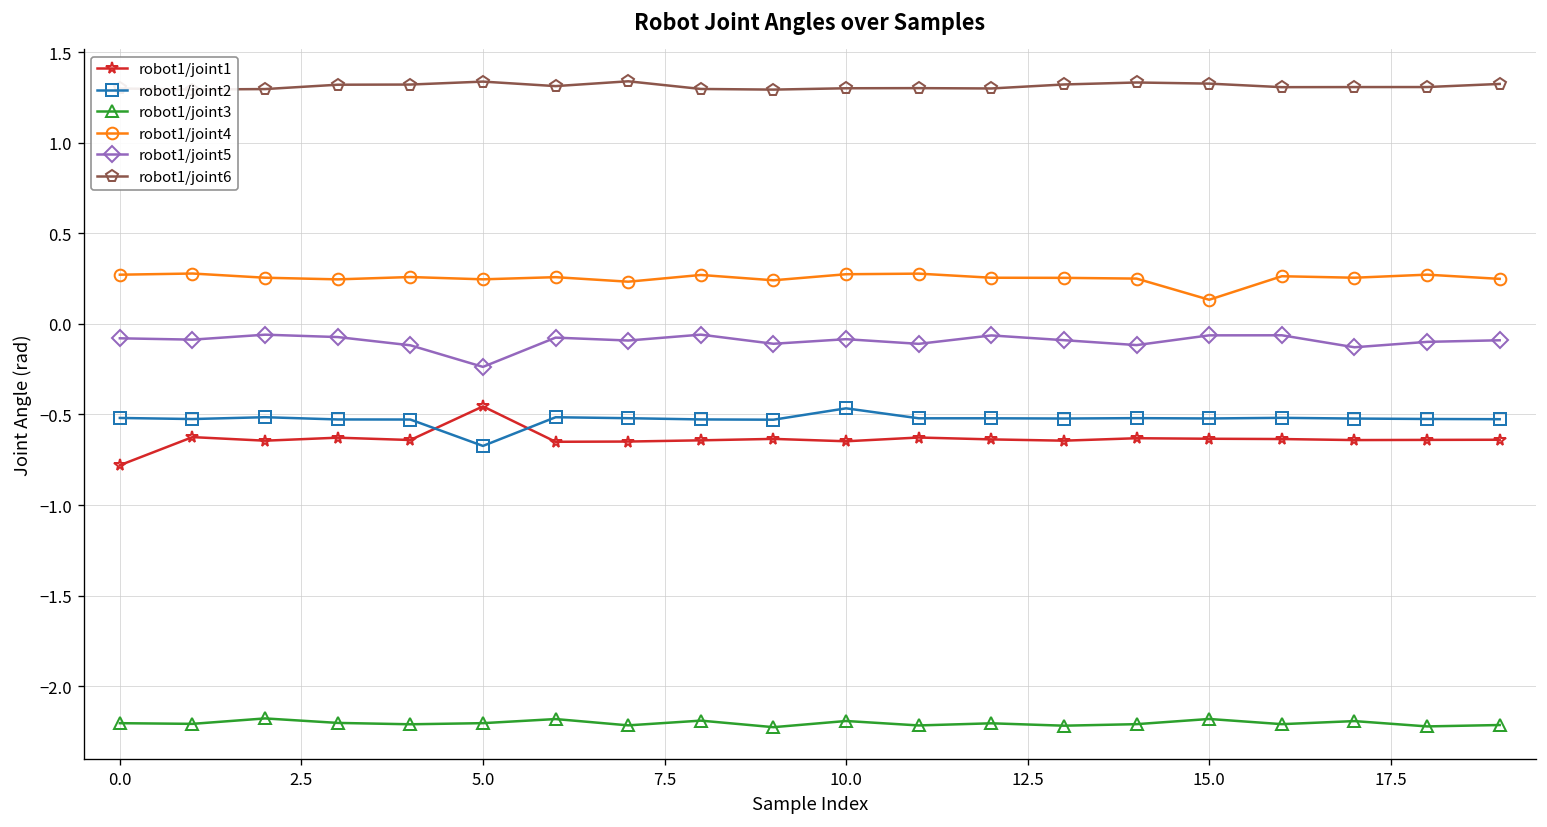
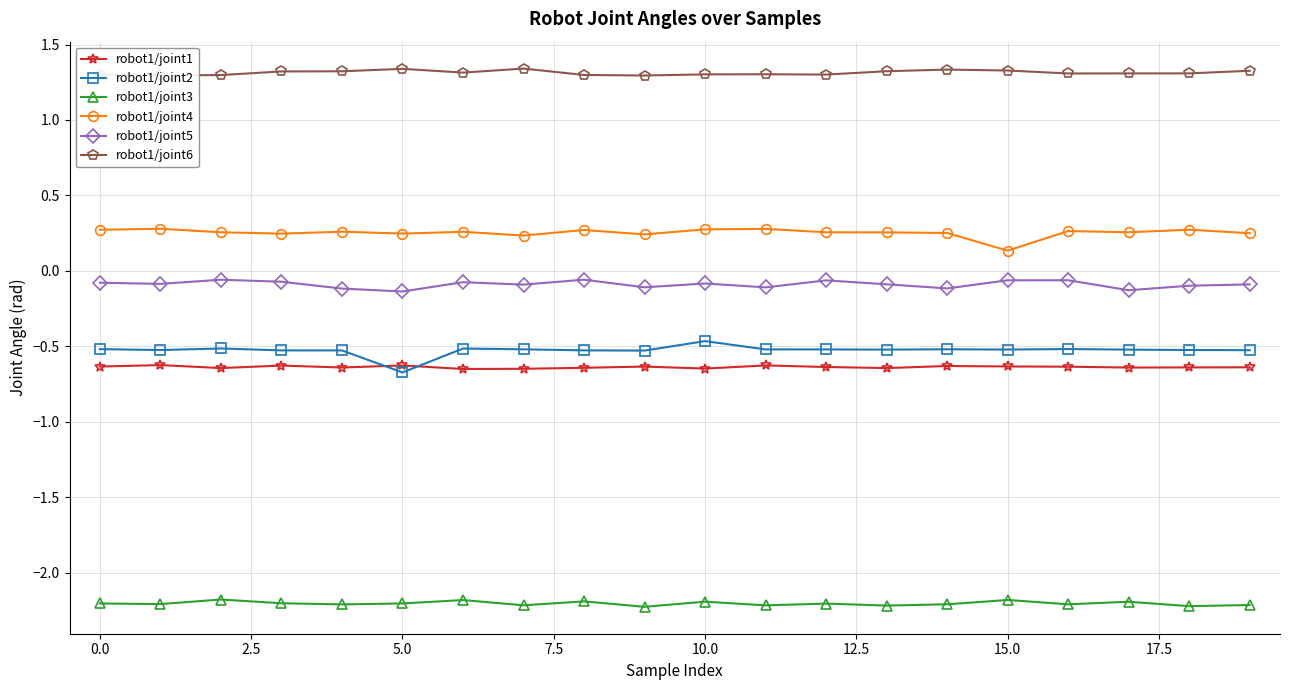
  {
    "robot1/joint1": {
-     "0.0": -0.78,
-     "5.0": -0.46,
+     "0.0": -0.63,
+     "5.0": -0.63,
      "10.0": -0.65,
      "15.0": -0.63
    },
    "robot1/joint2": {
      "0.0": -0.52,
      "5.0": -0.67,
      "10.0": -0.47,
      "15.0": -0.52
    },
    "robot1/joint3": {
      "0.0": -2.21,
      "5.0": -2.21,
      "10.0": -2.19,
      "15.0": -2.18
    },
    "robot1/joint4": {
      "0.0": 0.27,
      "5.0": 0.25,
      "10.0": 0.27,
      "15.0": 0.13
    },
    "robot1/joint5": {
      "0.0": -0.08,
-     "5.0": -0.24,
+     "5.0": -0.14,
      "10.0": -0.08,
      "15.0": -0.06
    },
    "robot1/joint6": {
      "5.0": 1.34,
      "10.0": 1.30,
      "15.0": 1.33
    }
  }
